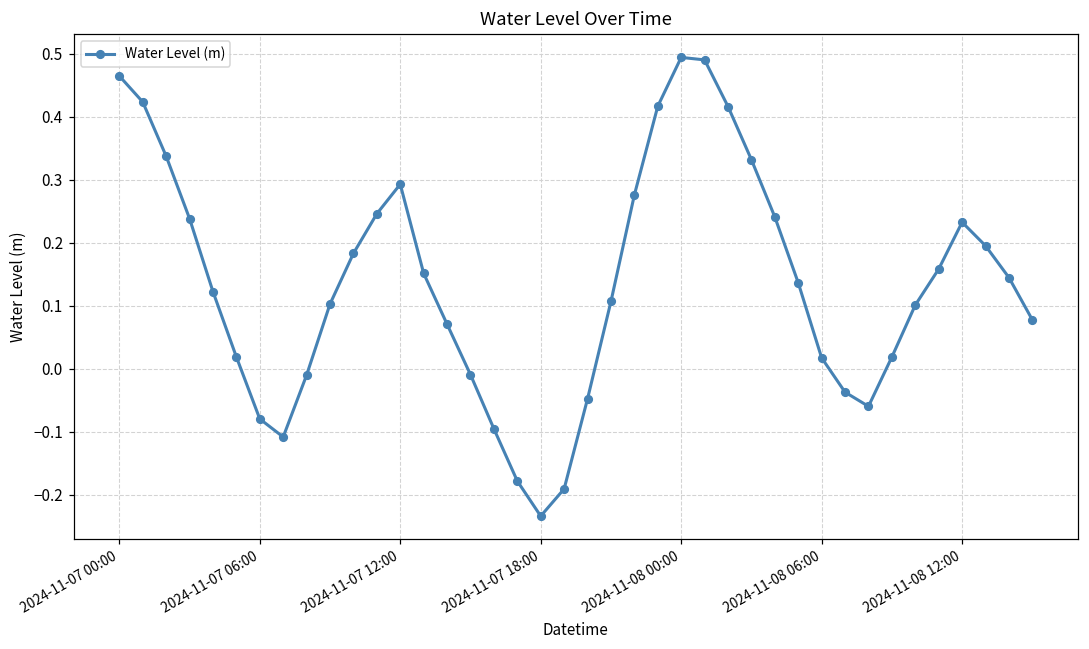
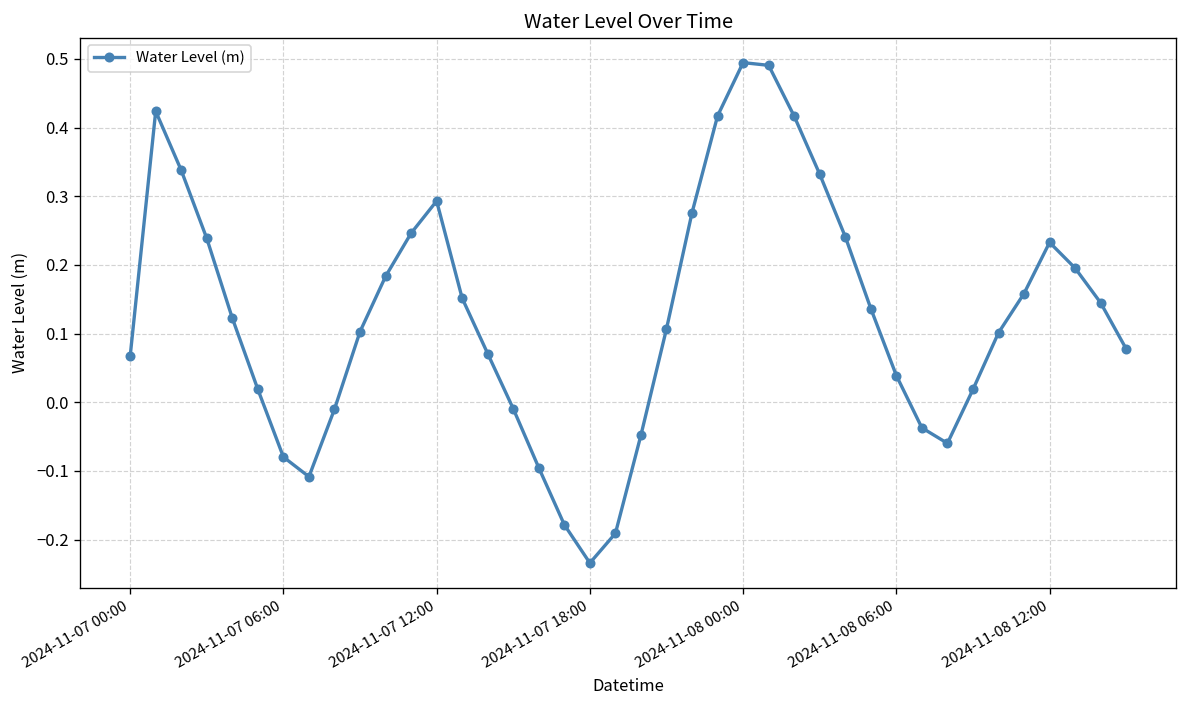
  {
-   "2024-11-07 00:00": 0.47,
+   "2024-11-07 00:00": 0.07,
    "2024-11-07 06:00": -0.08,
    "2024-11-07 12:00": 0.29,
    "2024-11-07 18:00": -0.23,
    "2024-11-08 00:00": 0.49,
-   "2024-11-08 06:00": 0.02,
+   "2024-11-08 06:00": 0.04,
    "2024-11-08 12:00": 0.23
  }
